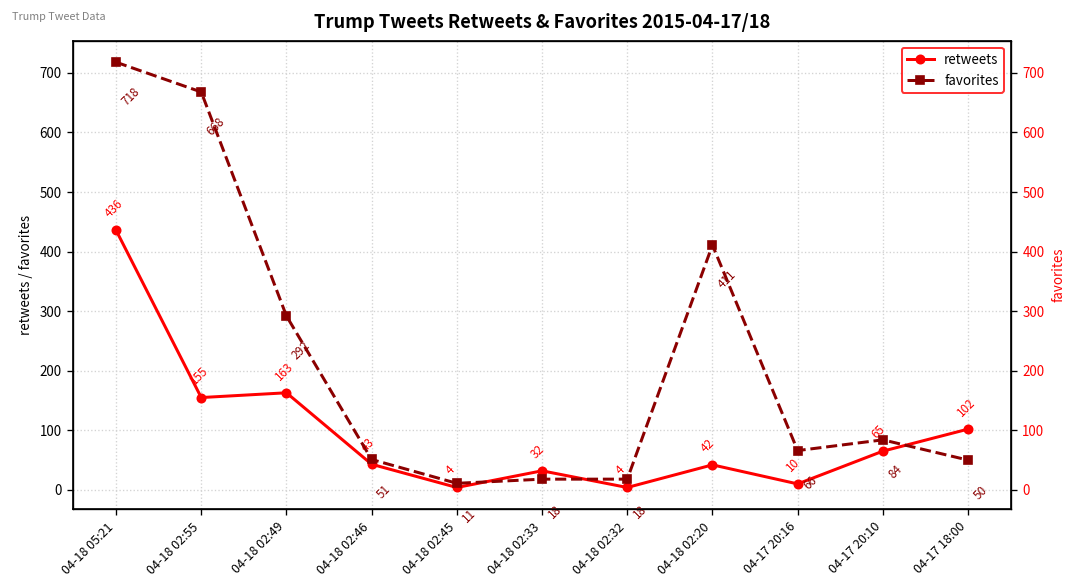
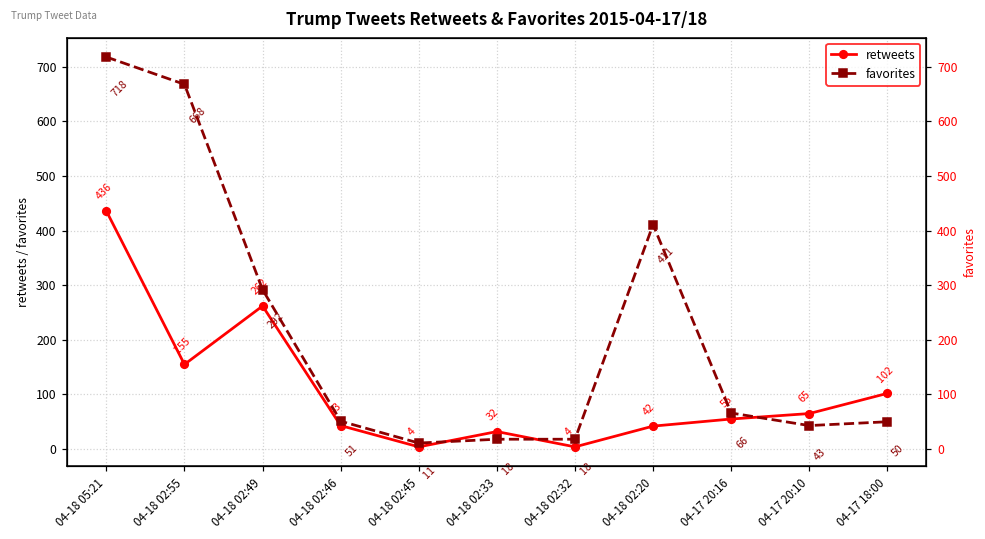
  {
    "retweets": {
      "04-18 05:21": 436,
      "04-18 02:55": 155,
-     "04-18 02:49": 163,
+     "04-18 02:49": 262,
      "04-18 02:46": 43,
      "04-18 02:45": 4,
      "04-18 02:33": 32,
      "04-18 02:20": 42,
-     "04-17 20:16": 10,
+     "04-17 20:16": 55,
      "04-17 20:10": 65,
      "04-17 18:00": 102
    },
    "favorites": {
      "04-18 05:21": 718,
      "04-18 02:55": 668,
      "04-18 02:49": 292,
      "04-18 02:46": 51,
      "04-18 02:45": 11,
      "04-18 02:33": 18,
      "04-18 02:32": 18,
      "04-18 02:20": 411,
      "04-17 20:16": 66,
-     "04-17 20:10": 84,
+     "04-17 20:10": 43,
      "04-17 18:00": 50
    }
  }
